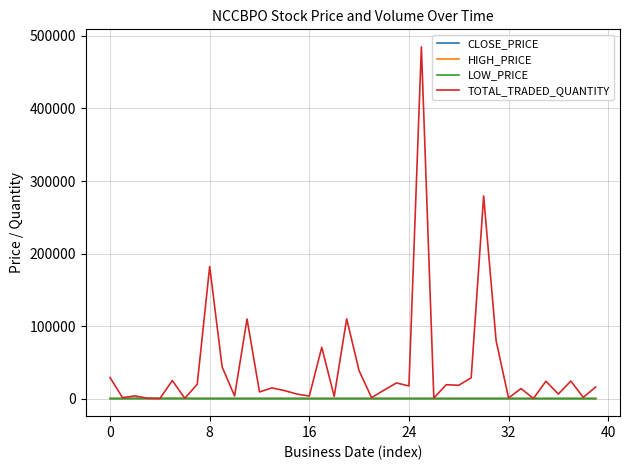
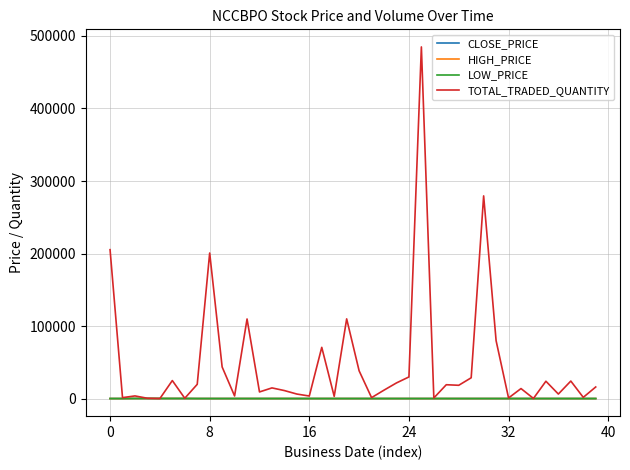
  {
    "LOW_PRICE": {
      "0": 0,
      "8": 0,
      "24": 0
    },
    "TOTAL_TRADED_QUANTITY": {
-     "0": 30000,
-     "8": 180000,
-     "24": 20000
+     "0": 210000,
+     "8": 200000,
+     "24": 30000
    }
  }
